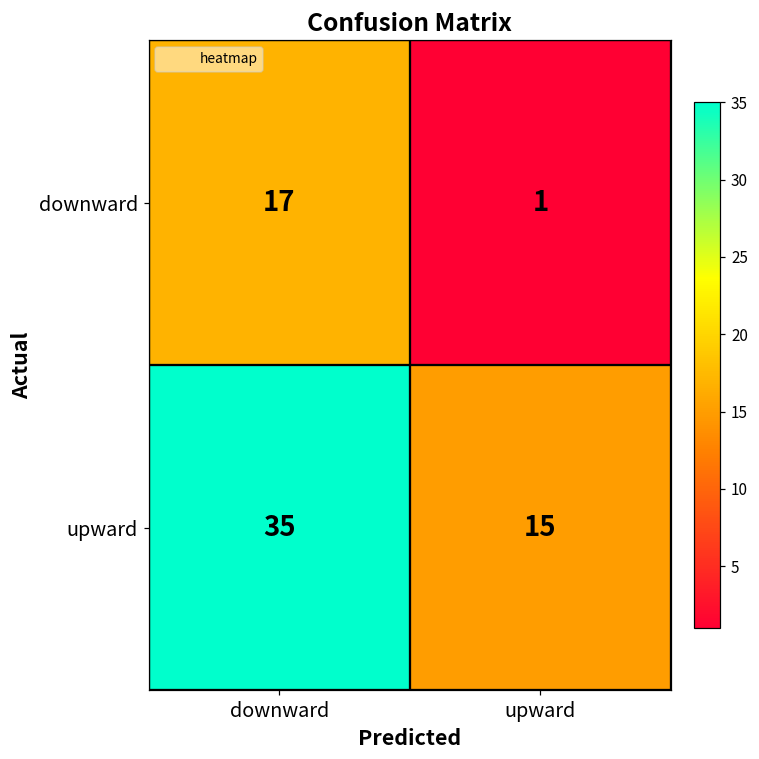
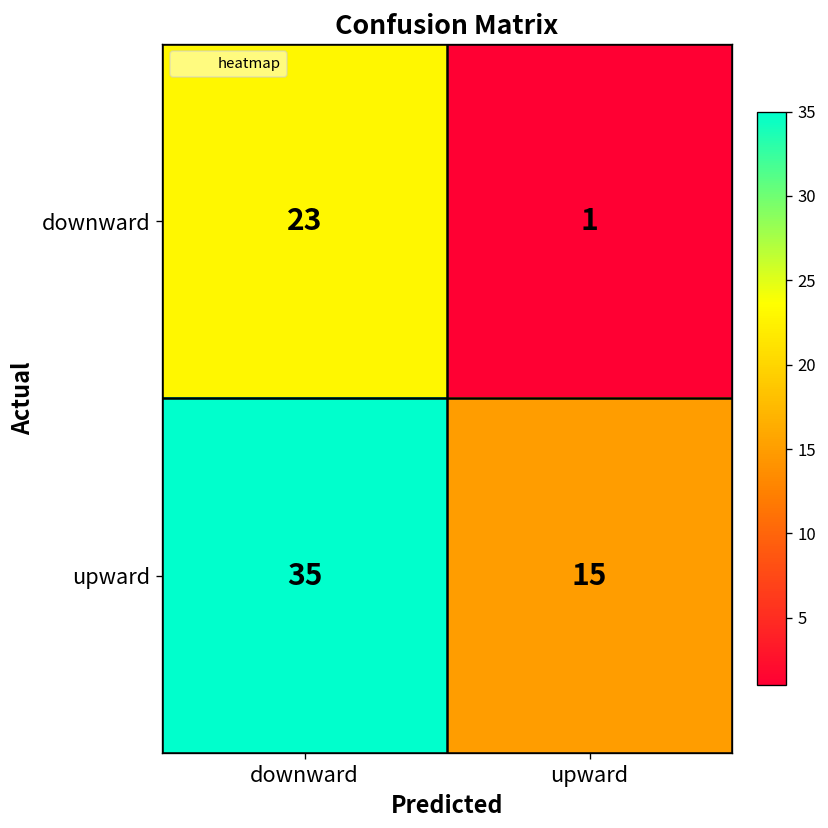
  {
    "downward": {
-     "downward": 17,
+     "downward": 23,
      "upward": 1
    },
    "upward": {
      "downward": 35,
      "upward": 15
    }
  }
